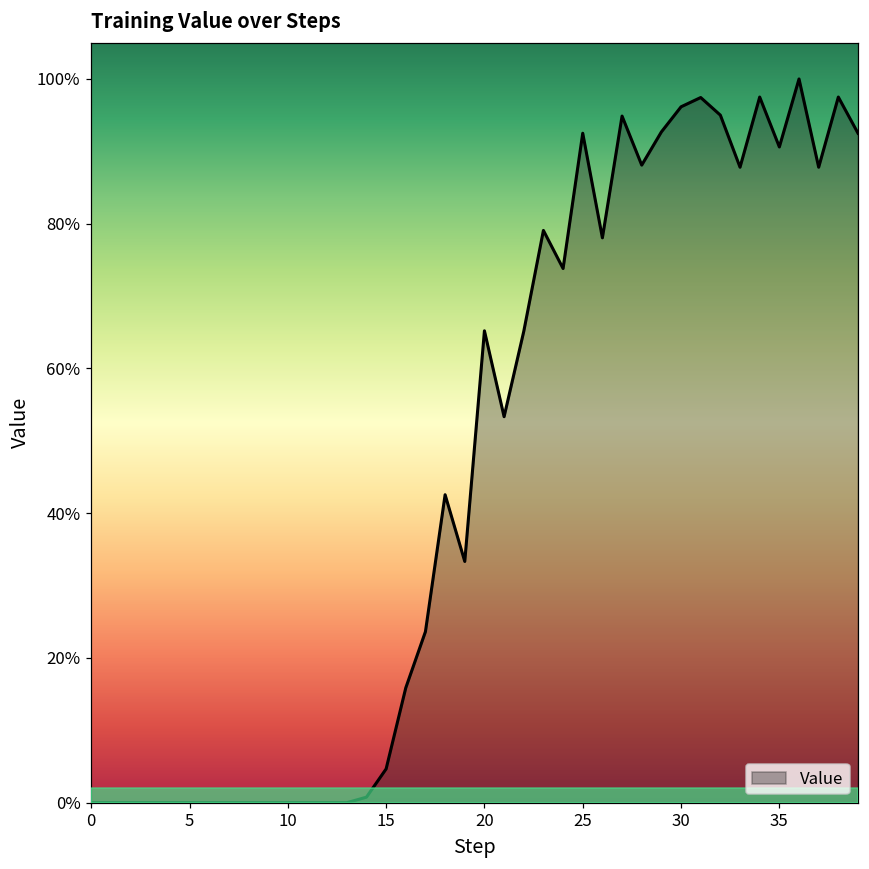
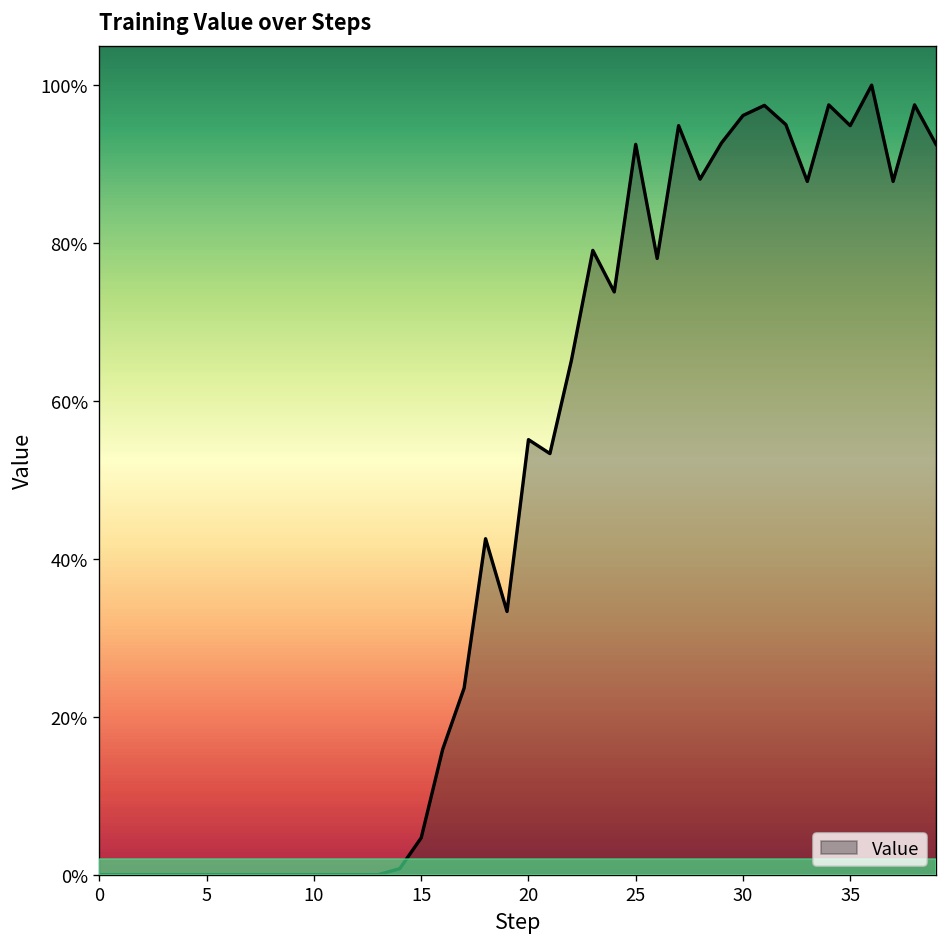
  {
    "15": "5%",
-   "20": "65%",
+   "20": "55%",
    "25": "93%",
    "30": "96%",
-   "35": "91%"
+   "35": "95%"
  }
